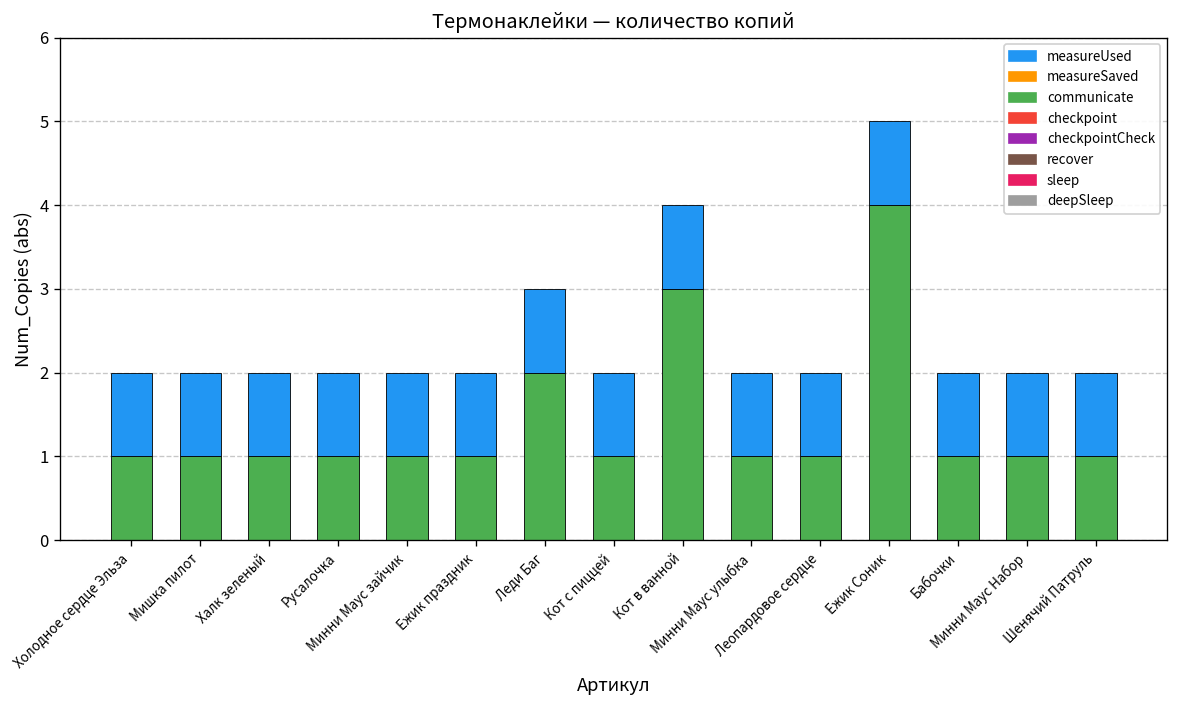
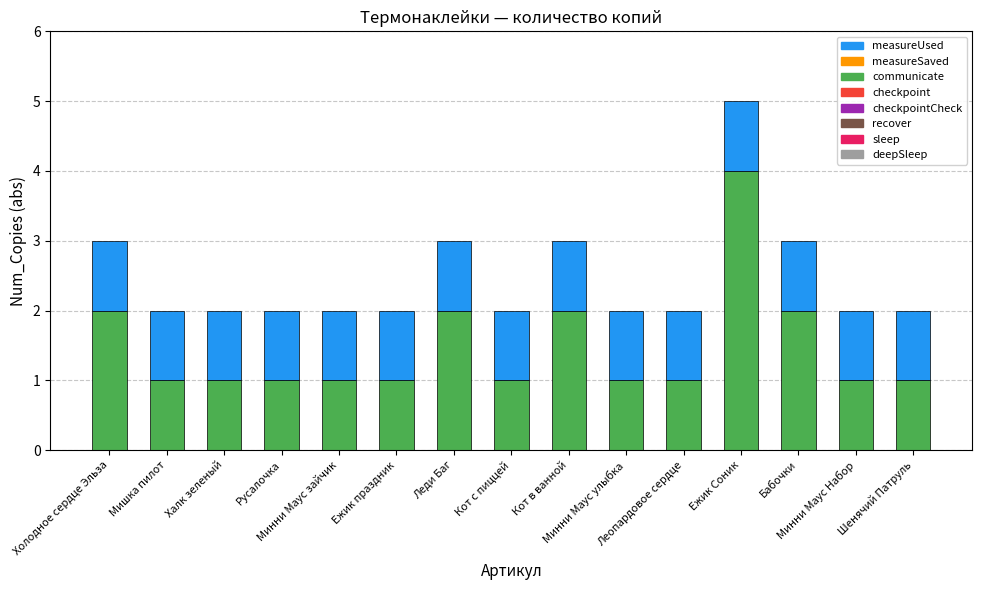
  {
    "communicate": {
-     "Холодное сердце Эльза": 1.0,
+     "Холодное сердце Эльза": 2.0,
      "Мишка пилот": 1.0,
      "Халк зеленый": 1.0,
      "Русалочка": 1.0,
      "Минни Маус зайчик": 1.0,
      "Ежик праздник": 1.0,
      "Леди Баг": 2.0,
      "Кот с пиццей": 1.0,
-     "Кот в ванной": 3.0,
+     "Кот в ванной": 2.0,
      "Минни Маус улыбка": 1.0,
      "Леопардовое сердце": 1.0,
      "Ежик Соник": 4.0,
-     "Бабочки": 1.0,
+     "Бабочки": 2.0,
      "Минни Маус Набор": 1.0,
      "Шенячий Патруль": 1.0
    },
    "measureUsed": {
      "Холодное сердце Эльза": 1.0,
      "Мишка пилот": 1.0,
      "Халк зеленый": 1.0,
      "Русалочка": 1.0,
      "Минни Маус зайчик": 1.0,
      "Ежик праздник": 1.0,
      "Леди Баг": 1.0,
      "Кот с пиццей": 1.0,
      "Кот в ванной": 1.0,
      "Минни Маус улыбка": 1.0,
      "Леопардовое сердце": 1.0,
      "Ежик Соник": 1.0,
      "Бабочки": 1.0,
      "Минни Маус Набор": 1.0,
      "Шенячий Патруль": 1.0
    }
  }
